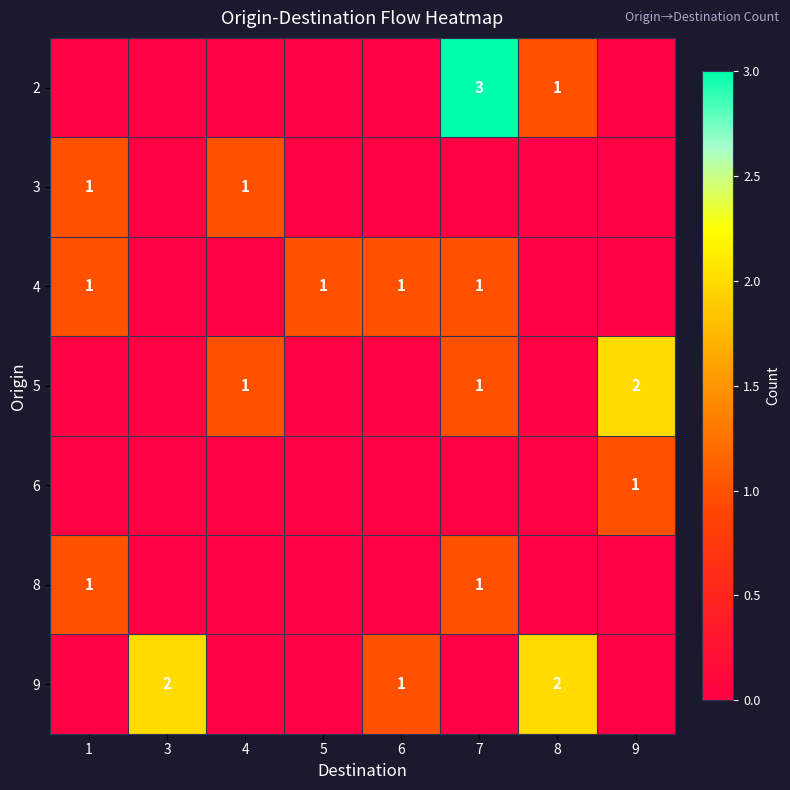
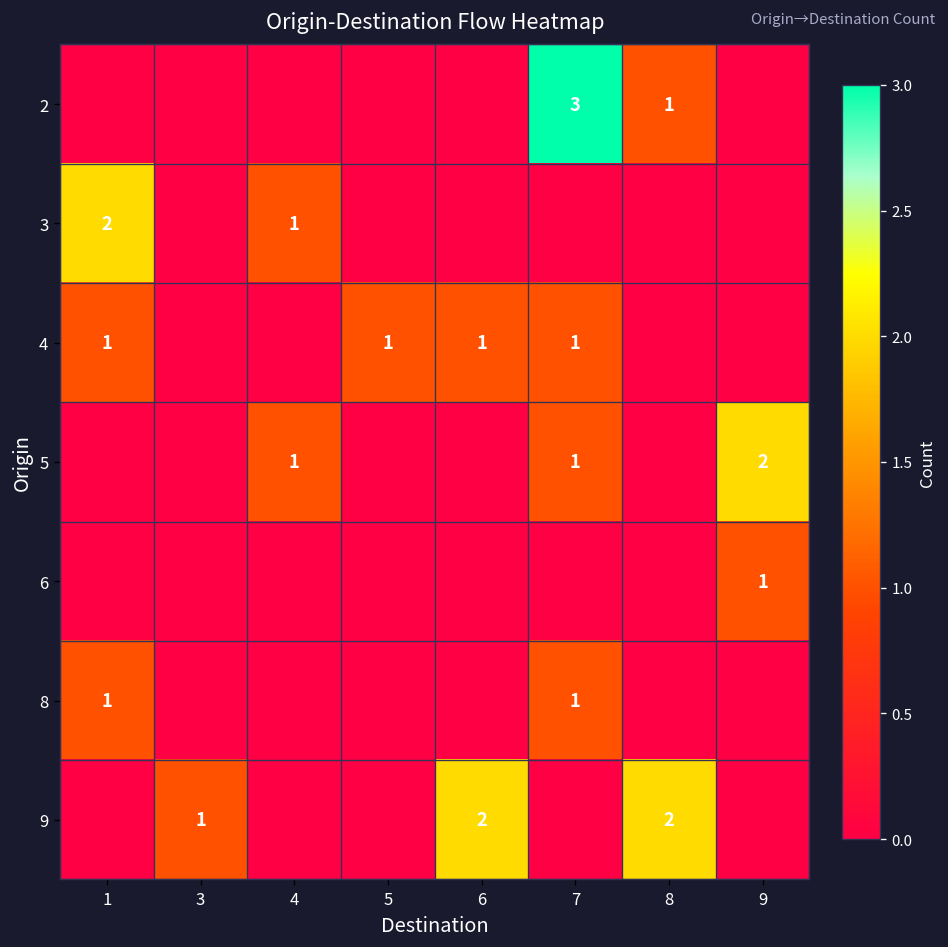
  {
    "2": {
      "7": 3,
      "8": 1
    },
    "3": {
-     "1": 1,
+     "1": 2,
      "4": 1
    },
    "4": {
      "1": 1,
      "5": 1,
      "6": 1,
      "7": 1
    },
    "5": {
      "4": 1,
      "7": 1,
      "9": 2
    },
    "6": {
      "9": 1
    },
    "8": {
      "1": 1,
      "7": 1
    },
    "9": {
-     "3": 2,
-     "6": 1,
+     "3": 1,
+     "6": 2,
      "8": 2
    }
  }
